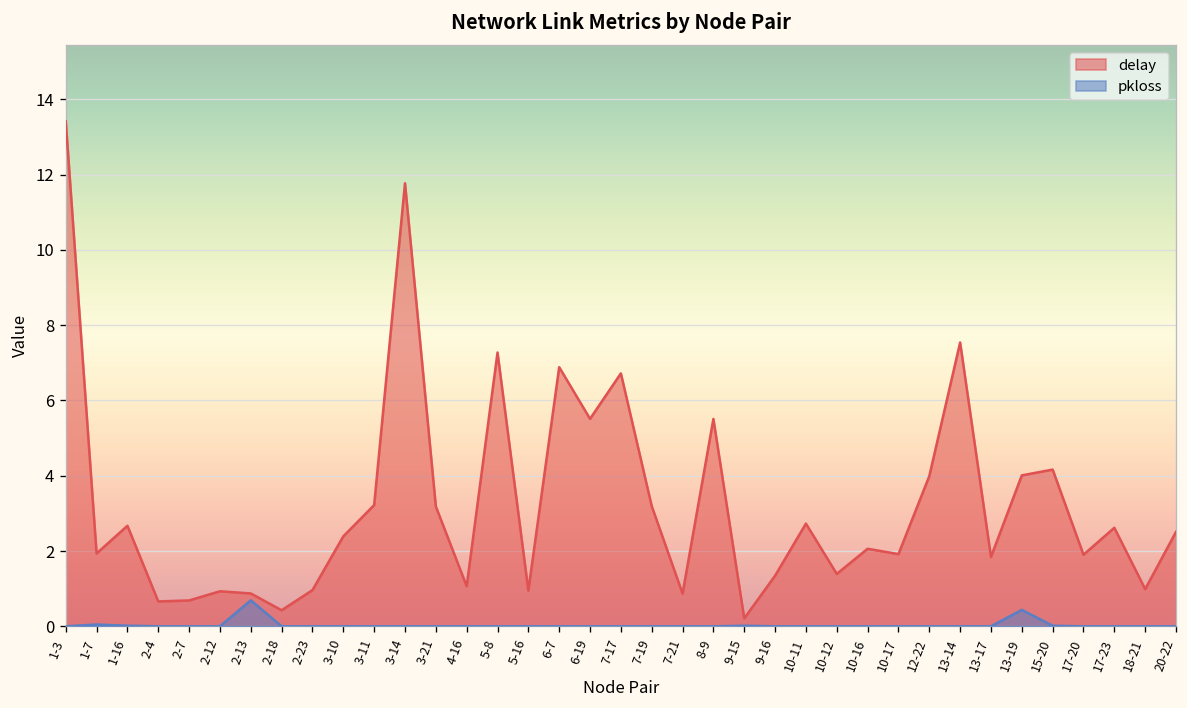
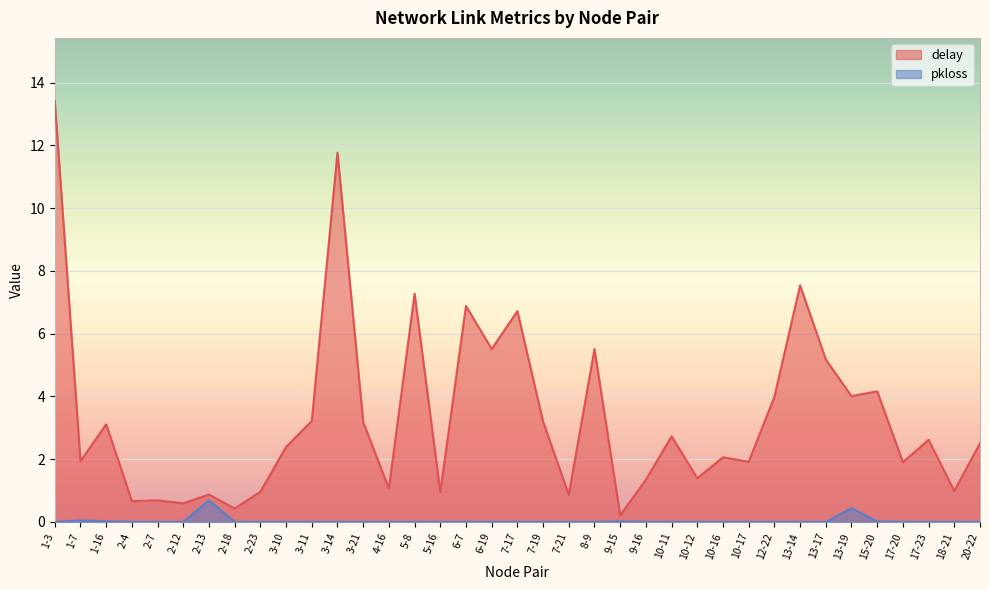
  {
    "delay": {
      "1-3": 13.4,
      "1-7": 1.9,
-     "1-16": 2.7,
+     "1-16": 3.1,
      "2-4": 0.7,
      "2-7": 0.7,
-     "2-12": 0.9,
+     "2-12": 0.6,
      "2-13": 0.9,
      "2-18": 0.4,
      "2-23": 1.0,
      "3-10": 2.4,
      "3-11": 3.2,
      "3-14": 11.8,
      "3-21": 3.2,
      "4-16": 1.1,
      "5-8": 7.3,
      "5-16": 0.9,
      "6-7": 6.9,
      "6-19": 5.5,
      "7-17": 6.7,
      "7-19": 3.2,
      "7-21": 0.9,
      "8-9": 5.5,
      "9-15": 0.2,
      "9-16": 1.3,
      "10-11": 2.7,
      "10-12": 1.4,
      "10-16": 2.1,
      "10-17": 1.9,
      "12-22": 4.0,
      "13-14": 7.5,
-     "13-17": 1.8,
+     "13-17": 5.2,
      "13-19": 4.0,
      "15-20": 4.2,
      "17-20": 1.9,
      "17-23": 2.6,
      "18-21": 1.0,
      "20-22": 2.5
    },
    "pkloss": {
      "1-3": 0.0,
      "1-7": 0.0,
      "1-16": 0.0,
      "2-4": 0.0,
      "2-7": 0.0,
      "2-12": 0.0,
      "2-13": 0.7,
      "2-18": 0.0,
      "2-23": 0.0,
      "3-10": 0.0,
      "3-11": 0.0,
      "3-14": 0.0,
      "3-21": 0.0,
      "4-16": 0.0,
      "5-8": 0.0,
      "5-16": 0.0,
      "6-7": 0.0,
      "6-19": 0.0,
      "7-17": 0.0,
      "7-19": 0.0,
      "7-21": 0.0,
      "8-9": 0.0,
      "9-15": 0.0,
      "9-16": 0.0,
      "10-11": 0.0,
      "10-12": 0.0,
      "10-16": 0.0,
      "10-17": 0.0,
      "12-22": 0.0,
      "13-14": 0.0,
      "13-17": 0.0,
      "13-19": 0.4,
      "15-20": 0.0,
      "17-20": 0.0,
      "17-23": 0.0,
      "18-21": 0.0,
      "20-22": 0.0
    }
  }
